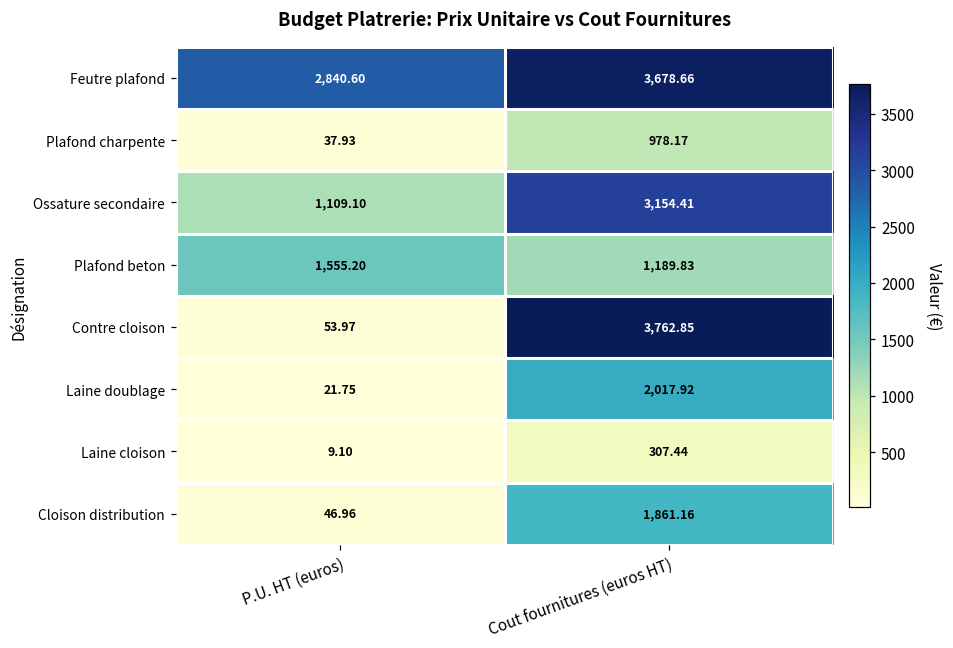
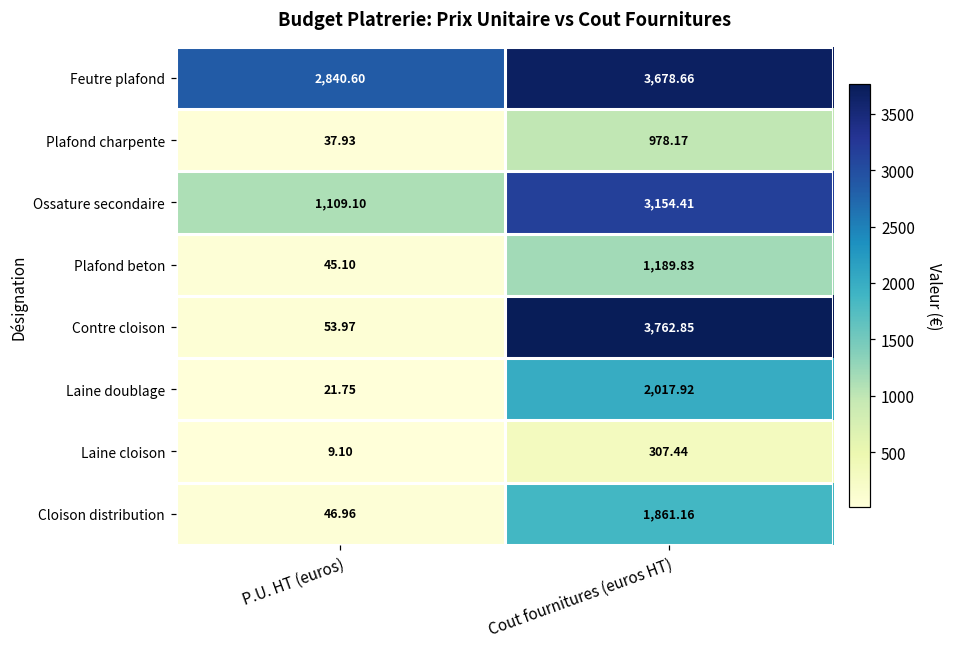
  {
    "Feutre plafond": {
      "P.U. HT (euros)": "2,840.60",
      "Cout fournitures (euros HT)": "3,678.66"
    },
    "Plafond charpente": {
      "P.U. HT (euros)": "37.93",
      "Cout fournitures (euros HT)": "978.17"
    },
    "Ossature secondaire": {
      "P.U. HT (euros)": "1,109.10",
      "Cout fournitures (euros HT)": "3,154.41"
    },
    "Plafond beton": {
-     "P.U. HT (euros)": "1,555.20",
+     "P.U. HT (euros)": "45.10",
      "Cout fournitures (euros HT)": "1,189.83"
    },
    "Contre cloison": {
      "P.U. HT (euros)": "53.97",
      "Cout fournitures (euros HT)": "3,762.85"
    },
    "Laine doublage": {
      "P.U. HT (euros)": "21.75",
      "Cout fournitures (euros HT)": "2,017.92"
    },
    "Laine cloison": {
      "P.U. HT (euros)": "9.10",
      "Cout fournitures (euros HT)": "307.44"
    },
    "Cloison distribution": {
      "P.U. HT (euros)": "46.96",
      "Cout fournitures (euros HT)": "1,861.16"
    }
  }
